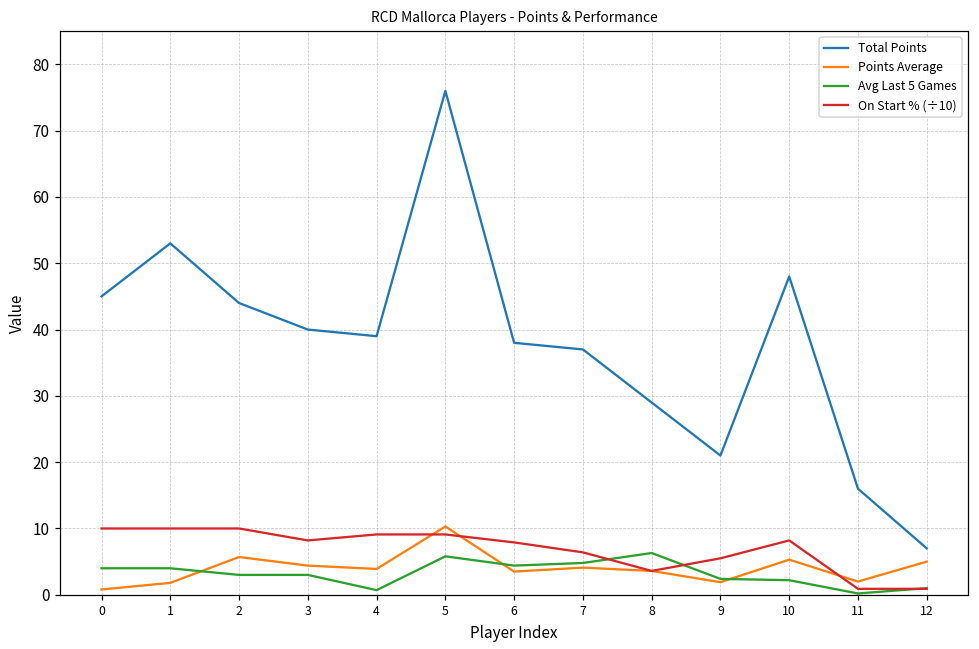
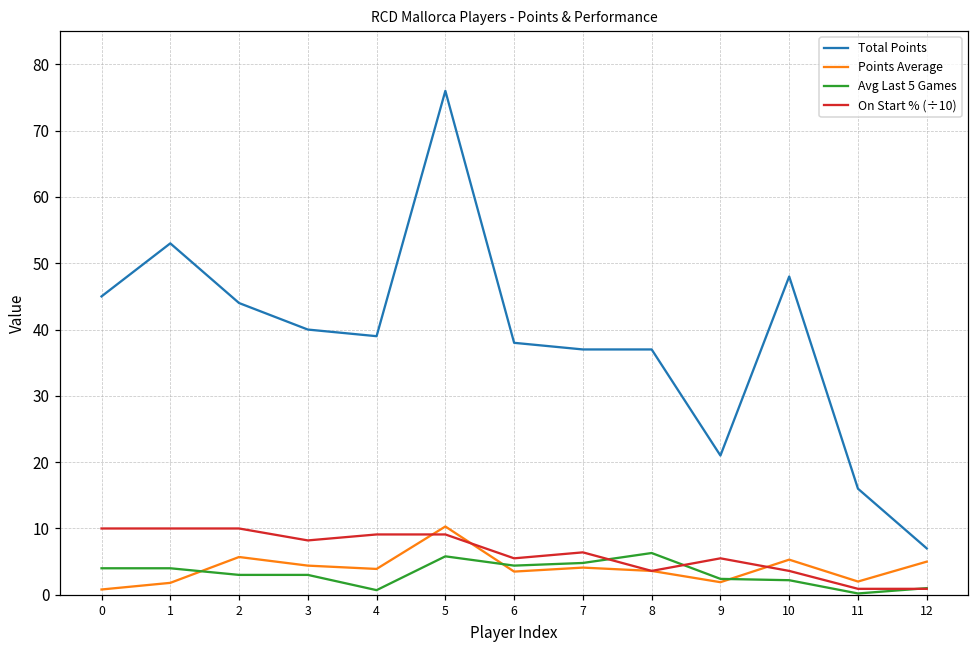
  {
    "Total Points": {
      "0": 45,
      "1": 53,
      "2": 44,
      "3": 40,
      "4": 39,
      "5": 76,
      "6": 38,
      "7": 37,
-     "8": 29,
+     "8": 37,
      "9": 21,
      "10": 48,
      "11": 16,
      "12": 7
    },
    "Points Average": {
      "0": 1,
      "1": 2,
      "2": 6,
      "3": 4,
      "4": 4,
      "5": 10,
      "6": 4,
      "7": 4,
      "9": 2,
      "10": 5,
      "11": 2,
      "12": 5
    },
    "Avg Last 5 Games": {
      "0": 4,
      "1": 4,
      "2": 3,
      "3": 3,
      "4": 1,
      "5": 6,
      "6": 4,
      "7": 5,
      "8": 6,
      "9": 2,
      "10": 2,
      "11": 0
    },
    "On Start % (÷10)": {
      "0": 10,
      "1": 10,
      "2": 10,
      "3": 8,
      "4": 9,
      "5": 9,
-     "6": 8,
+     "6": 6,
      "7": 6,
      "9": 6,
-     "10": 8,
+     "10": 4,
      "11": 1
    }
  }
